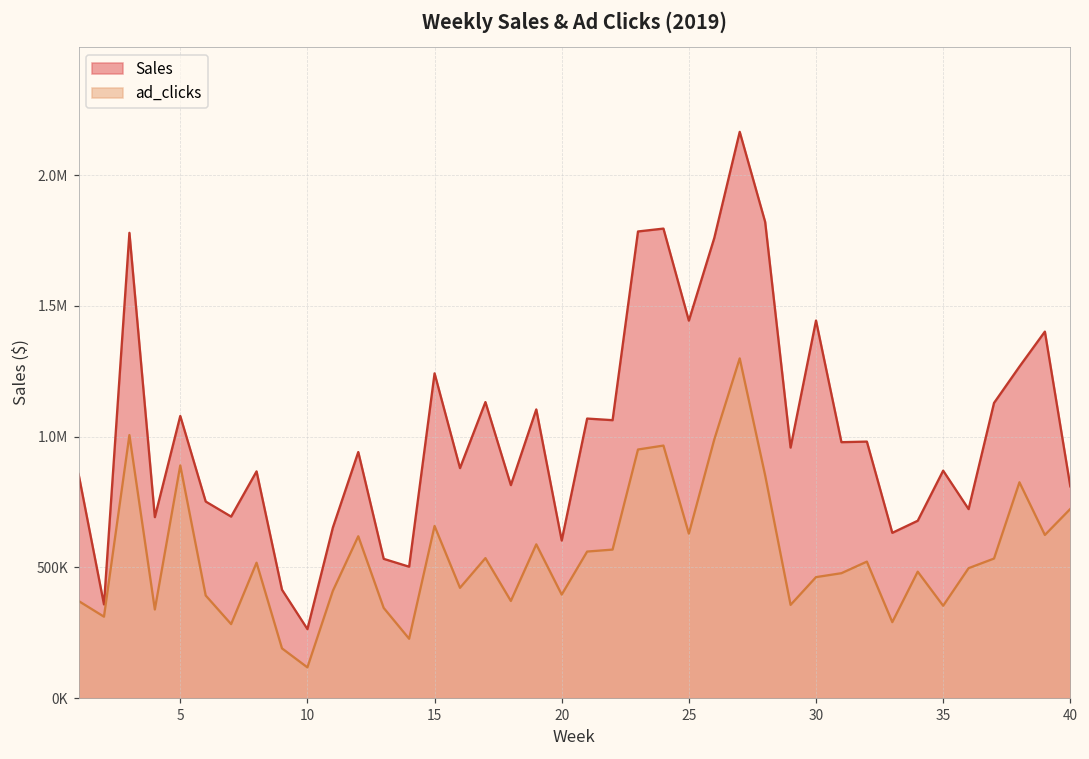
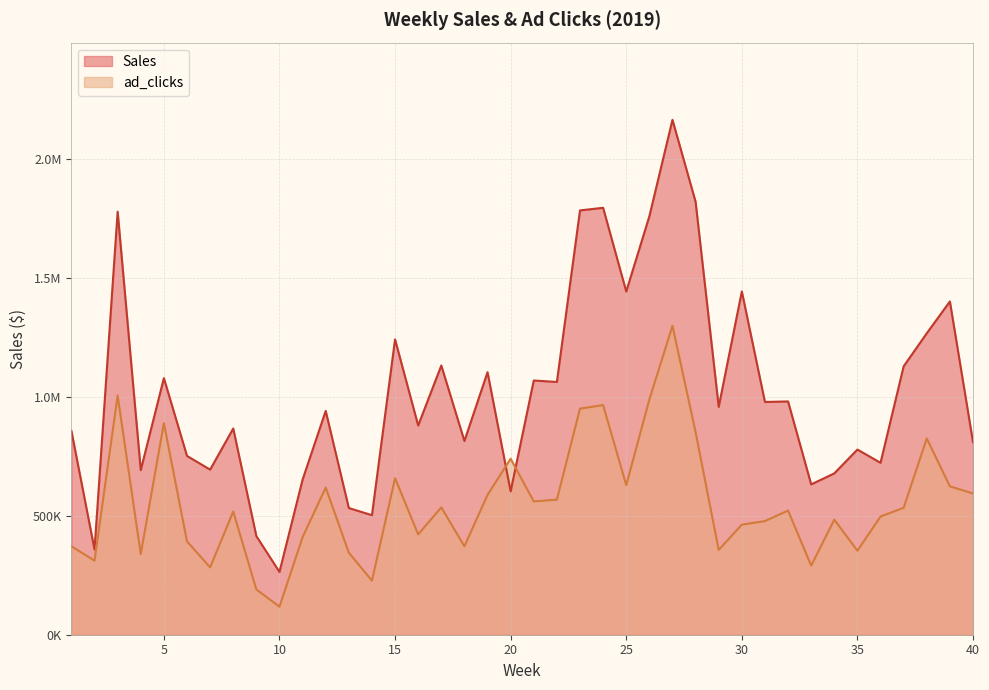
  {
    "Sales": {
      "5": 1080000,
      "10": 260000,
      "15": 1240000,
      "20": 600000,
      "25": 1440000,
      "30": 1440000,
-     "35": 870000,
+     "35": 780000,
      "40": 810000
    },
    "ad_clicks": {
      "5": 890000,
      "10": 120000,
      "15": 660000,
-     "20": 400000,
+     "20": 740000,
      "25": 630000,
      "30": 460000,
      "35": 350000,
-     "40": 720000
+     "40": 590000
    }
  }
